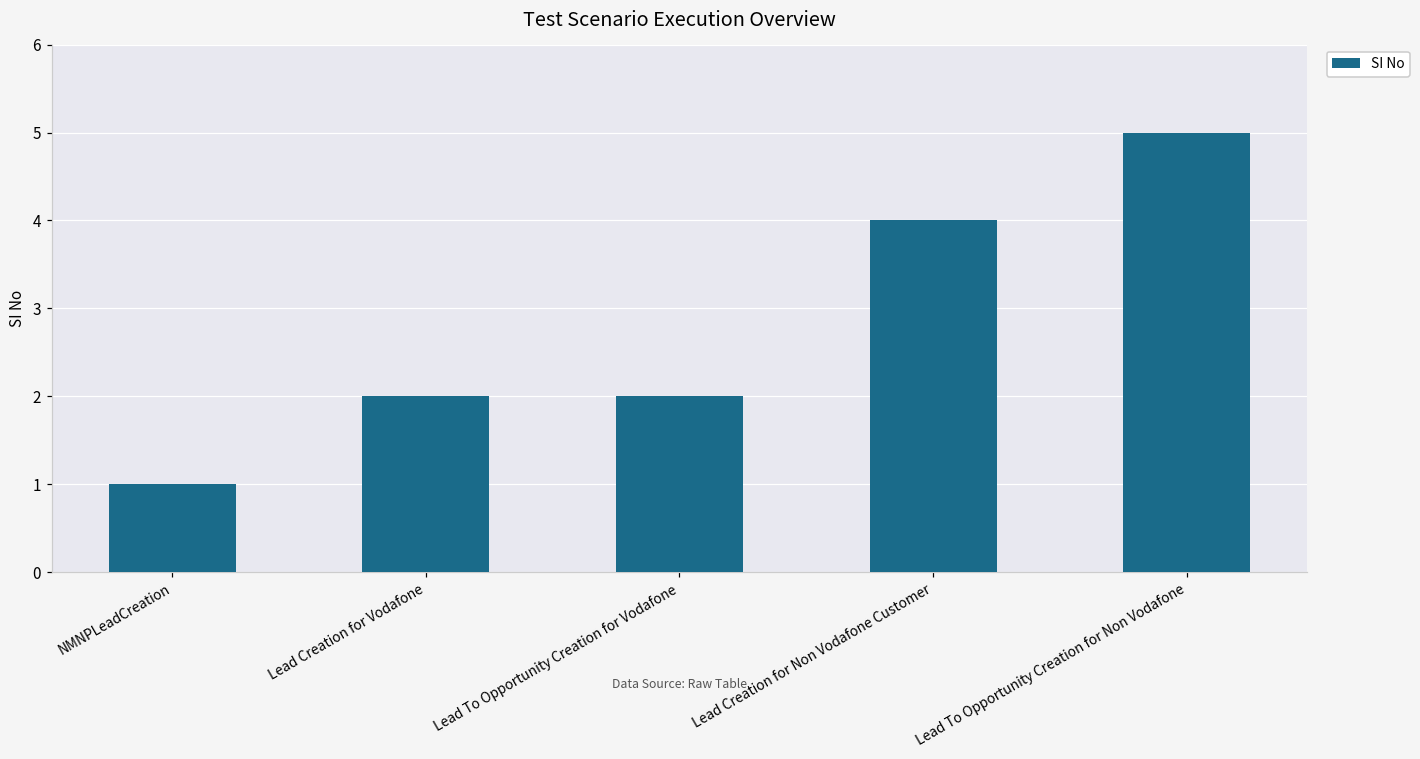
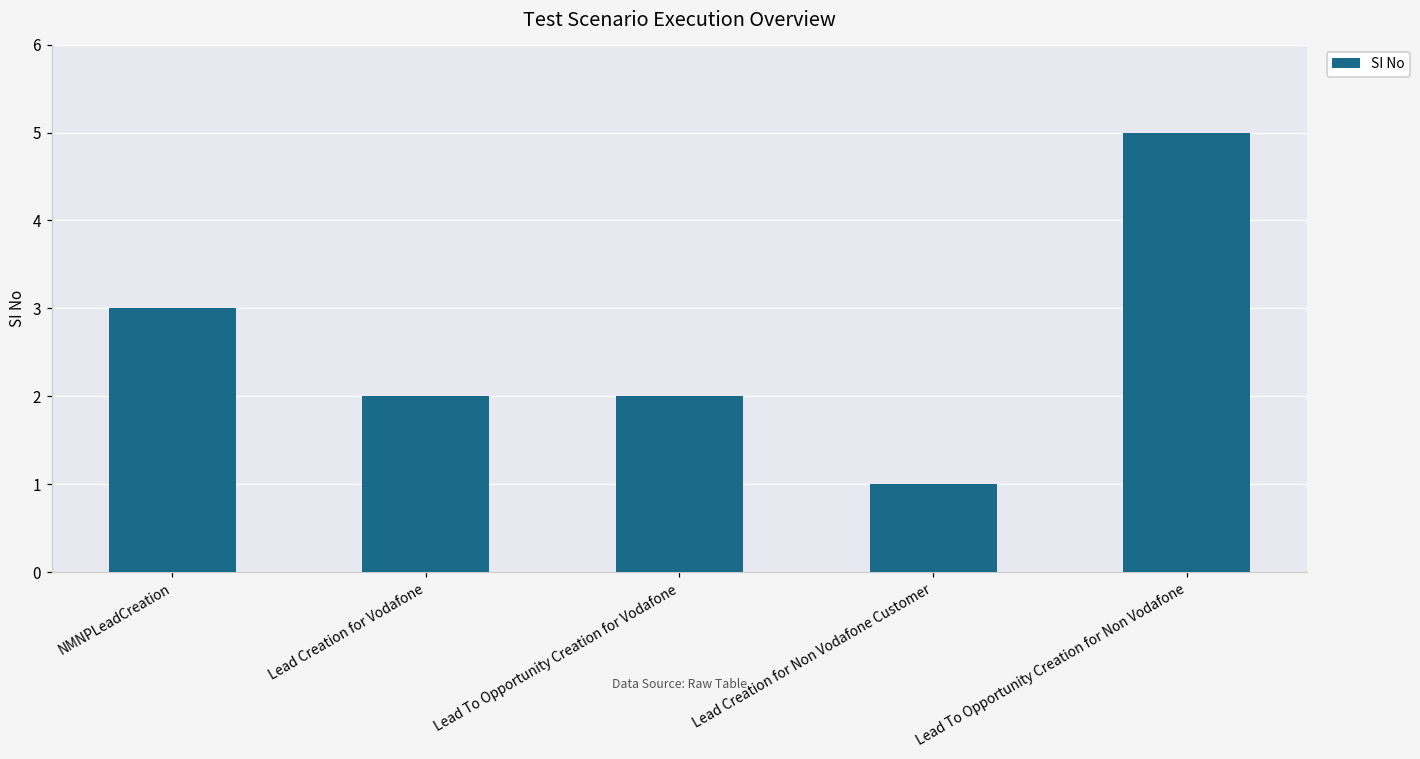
  {
-   "NMNPLeadCreation": 1,
+   "NMNPLeadCreation": 3,
    "Lead Creation for Vodafone": 2,
    "Lead To Opportunity Creation for Vodafone": 2,
-   "Lead Creation for Non Vodafone Customer": 4,
+   "Lead Creation for Non Vodafone Customer": 1,
    "Lead To Opportunity Creation for Non Vodafone": 5
  }
